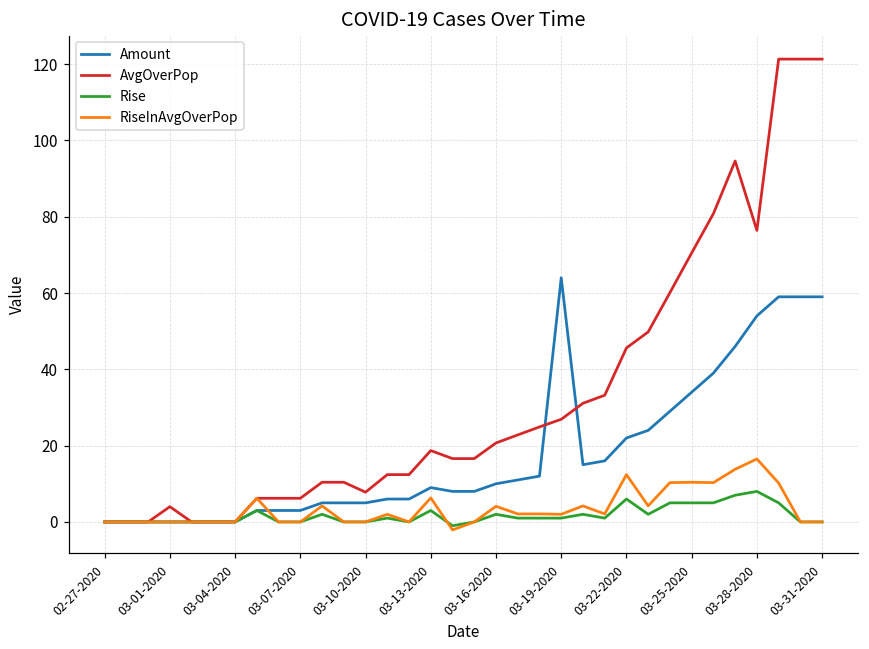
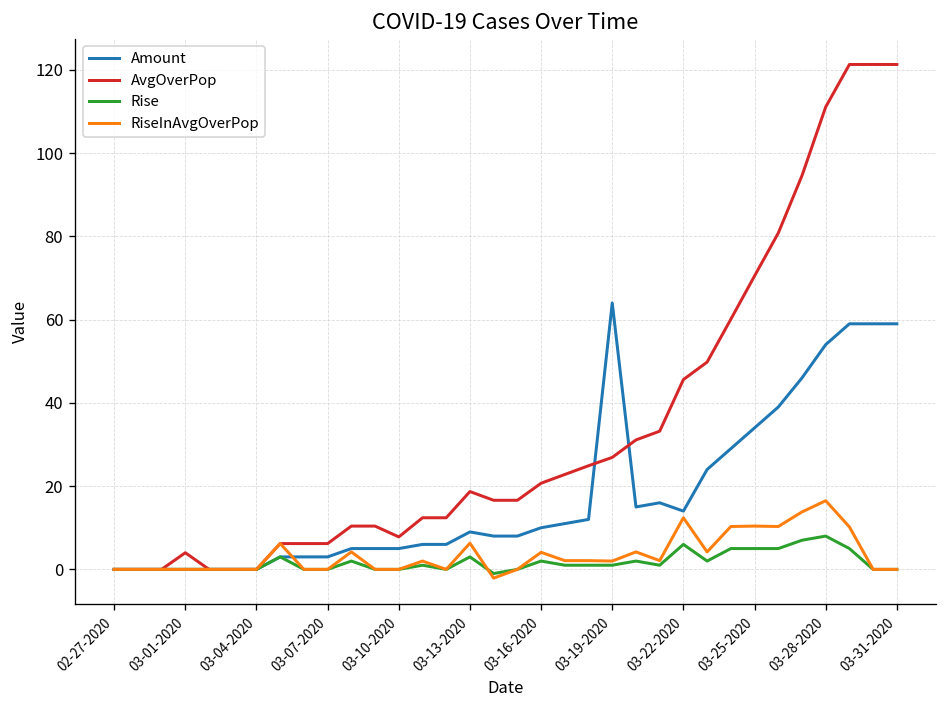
  {
    "Amount": {
      "03-07-2020": 3,
      "03-10-2020": 5,
      "03-13-2020": 9,
      "03-16-2020": 10,
      "03-19-2020": 64,
-     "03-22-2020": 22,
+     "03-22-2020": 14,
      "03-25-2020": 34,
      "03-28-2020": 54,
      "03-31-2020": 59
    },
    "AvgOverPop": {
      "03-01-2020": 4,
      "03-07-2020": 6,
      "03-10-2020": 8,
      "03-13-2020": 19,
      "03-16-2020": 21,
      "03-19-2020": 27,
      "03-22-2020": 46,
      "03-25-2020": 71,
-     "03-28-2020": 76,
+     "03-28-2020": 111,
      "03-31-2020": 121
    },
    "Rise": {
      "03-13-2020": 3,
      "03-16-2020": 2,
      "03-19-2020": 1,
      "03-22-2020": 6,
      "03-25-2020": 5,
      "03-28-2020": 8
    },
    "RiseInAvgOverPop": {
      "03-13-2020": 6,
      "03-16-2020": 4,
      "03-19-2020": 2,
      "03-22-2020": 12,
      "03-25-2020": 10,
      "03-28-2020": 17
    }
  }
